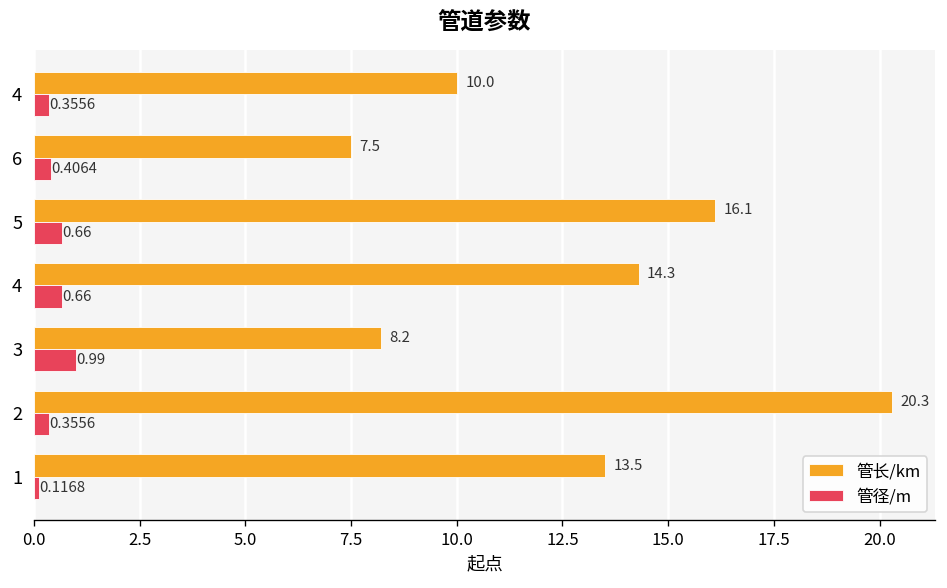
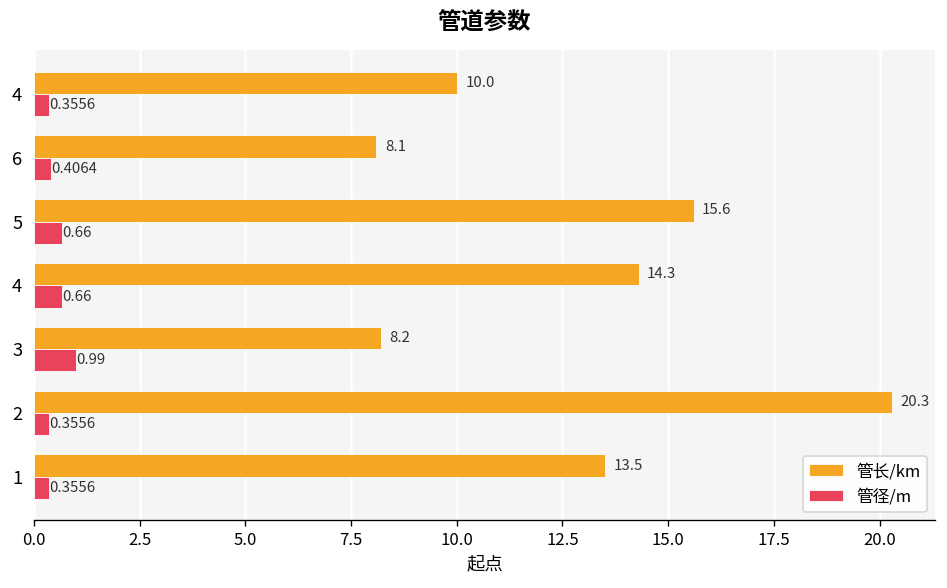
  {
    "管长/km": {
-     "6": 7.5,
-     "5": 16.1,
+     "6": 8.1,
+     "5": 15.6,
      "3": 8.2,
      "2": 20.3,
      "1": 13.5
    },
    "管径/m": {
      "6": 0.4064,
      "5": 0.66,
      "3": 0.99,
      "2": 0.3556,
-     "1": 0.1168
+     "1": 0.3556
    }
  }
